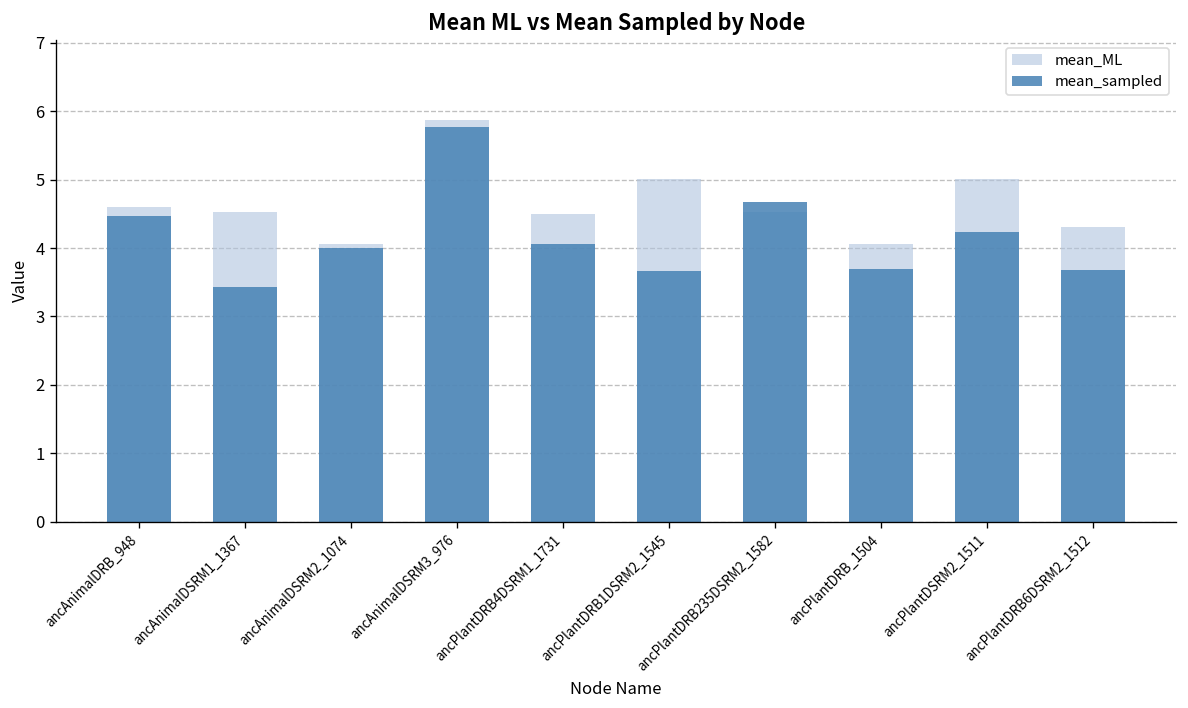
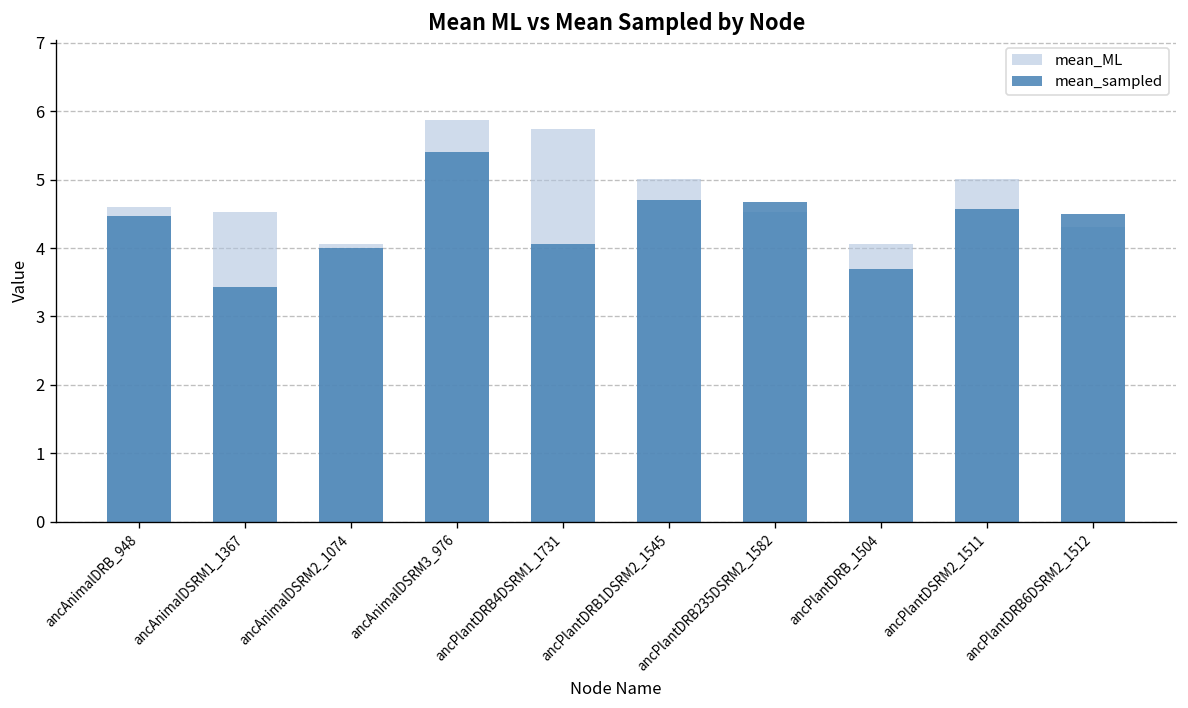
  {
    "mean_ML": {
      "ancAnimalDRB_948": 4.6,
      "ancAnimalDSRM1_1367": 4.5,
      "ancAnimalDSRM2_1074": 4.1,
      "ancAnimalDSRM3_976": 5.9,
-     "ancPlantDRB4DSRM1_1731": 4.5,
+     "ancPlantDRB4DSRM1_1731": 5.7,
      "ancPlantDRB1DSRM2_1545": 5.0,
      "ancPlantDRB_1504": 4.1,
      "ancPlantDSRM2_1511": 5.0
    },
    "mean_sampled": {
-     "ancAnimalDSRM3_976": 5.8,
-     "ancPlantDRB1DSRM2_1545": 3.7,
+     "ancAnimalDSRM3_976": 5.4,
+     "ancPlantDRB1DSRM2_1545": 4.7,
      "ancPlantDRB235DSRM2_1582": 4.7,
-     "ancPlantDSRM2_1511": 4.2,
-     "ancPlantDRB6DSRM2_1512": 3.7
+     "ancPlantDSRM2_1511": 4.6,
+     "ancPlantDRB6DSRM2_1512": 4.5
    }
  }
